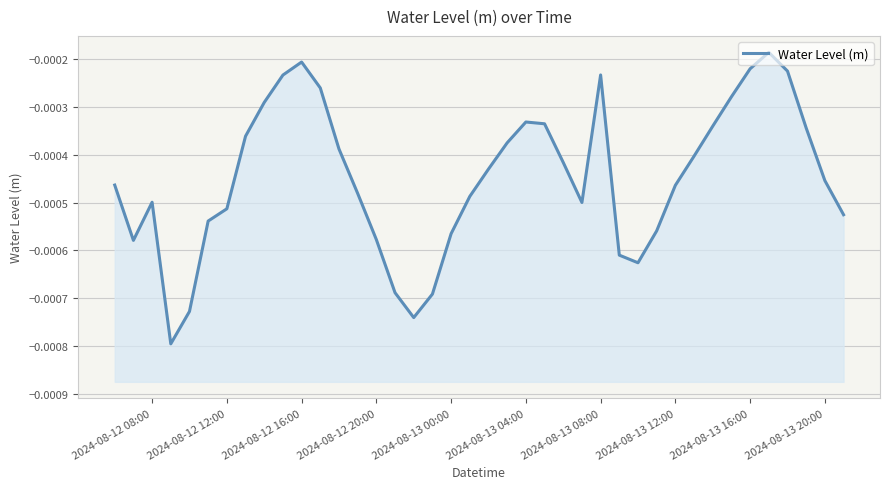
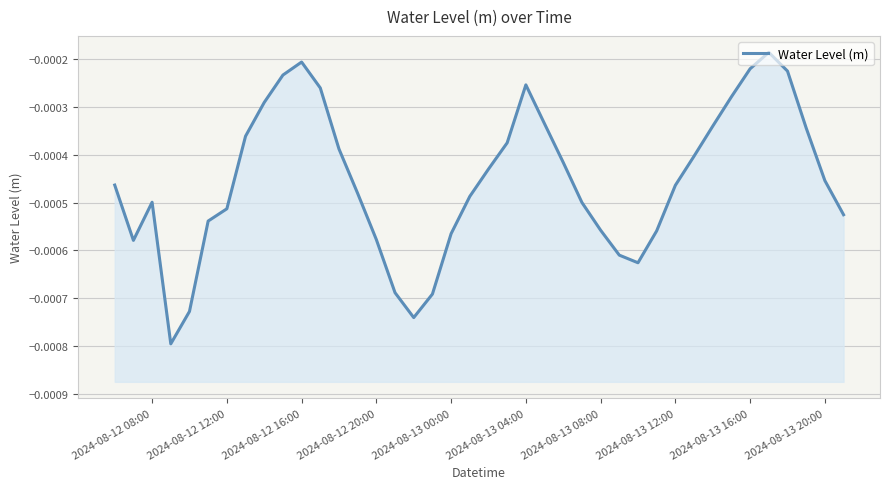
  {
    "2024-08-12 08:00": -0.00050,
    "2024-08-12 12:00": -0.00051,
    "2024-08-12 16:00": -0.00021,
    "2024-08-12 20:00": -0.00058,
    "2024-08-13 00:00": -0.00057,
-   "2024-08-13 04:00": -0.00033,
-   "2024-08-13 08:00": -0.00023,
+   "2024-08-13 04:00": -0.00025,
+   "2024-08-13 08:00": -0.00056,
    "2024-08-13 12:00": -0.00046,
    "2024-08-13 16:00": -0.00022,
    "2024-08-13 20:00": -0.00045
  }
